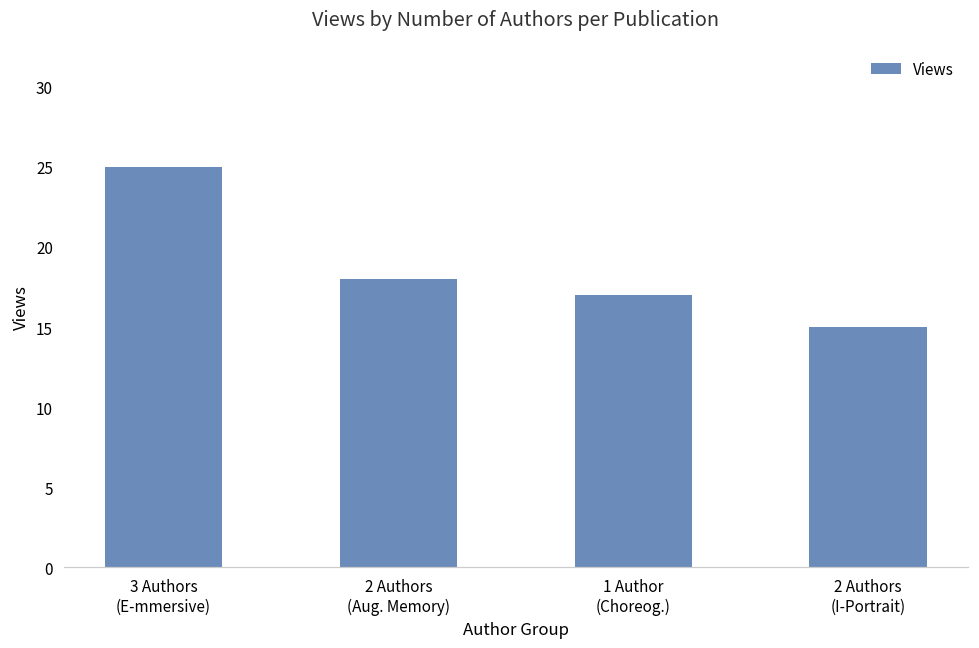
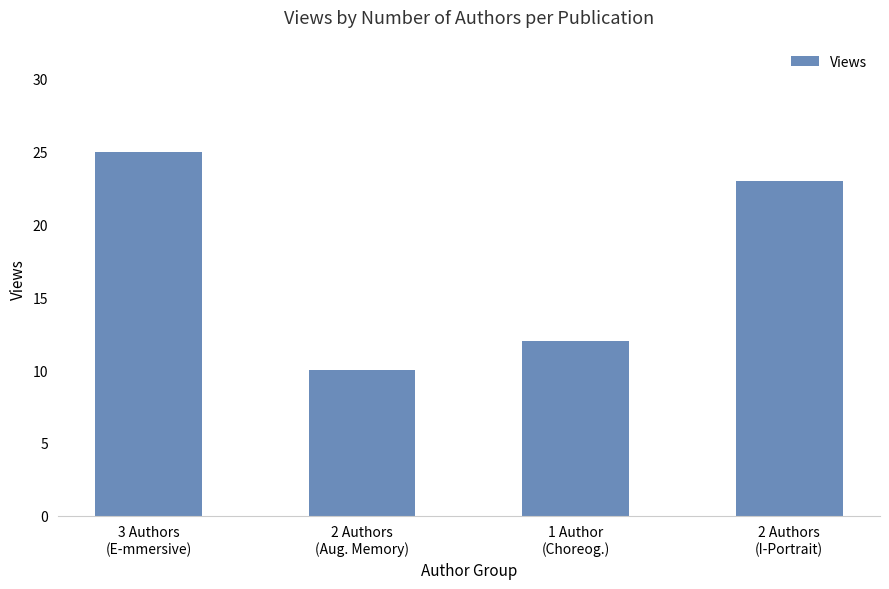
  {
    "3 Authors (E-mmersive)": 25,
-   "2 Authors (Aug. Memory)": 18,
-   "1 Author (Choreog.)": 17,
-   "2 Authors (I-Portrait)": 15
+   "2 Authors (Aug. Memory)": 10,
+   "1 Author (Choreog.)": 12,
+   "2 Authors (I-Portrait)": 23
  }
